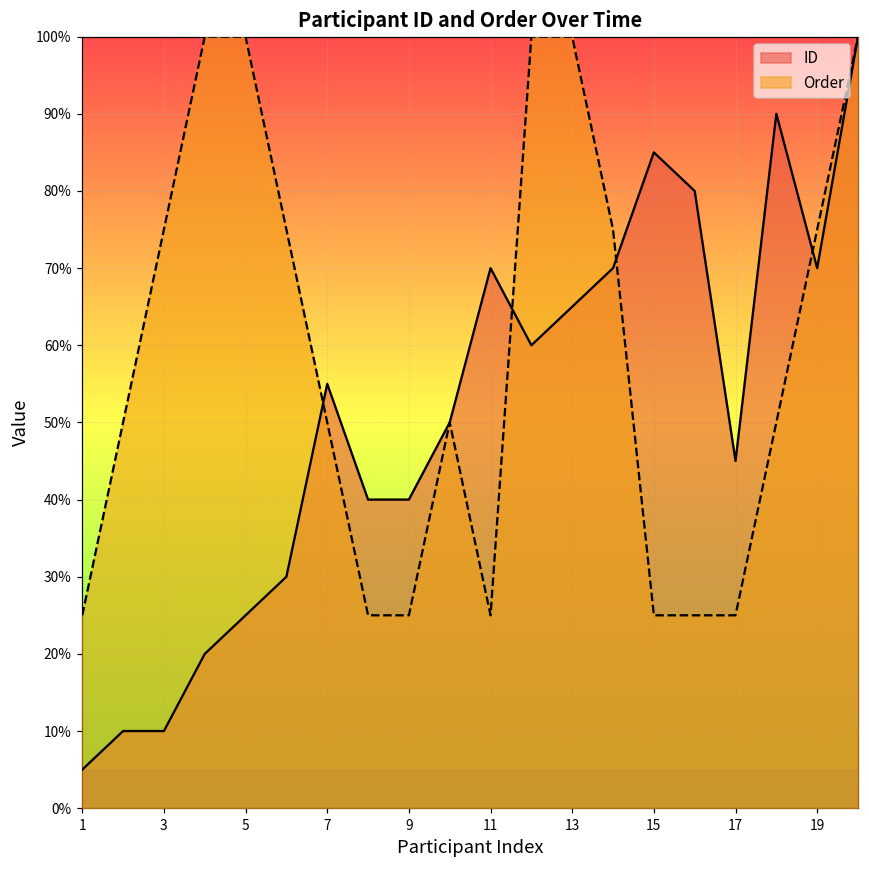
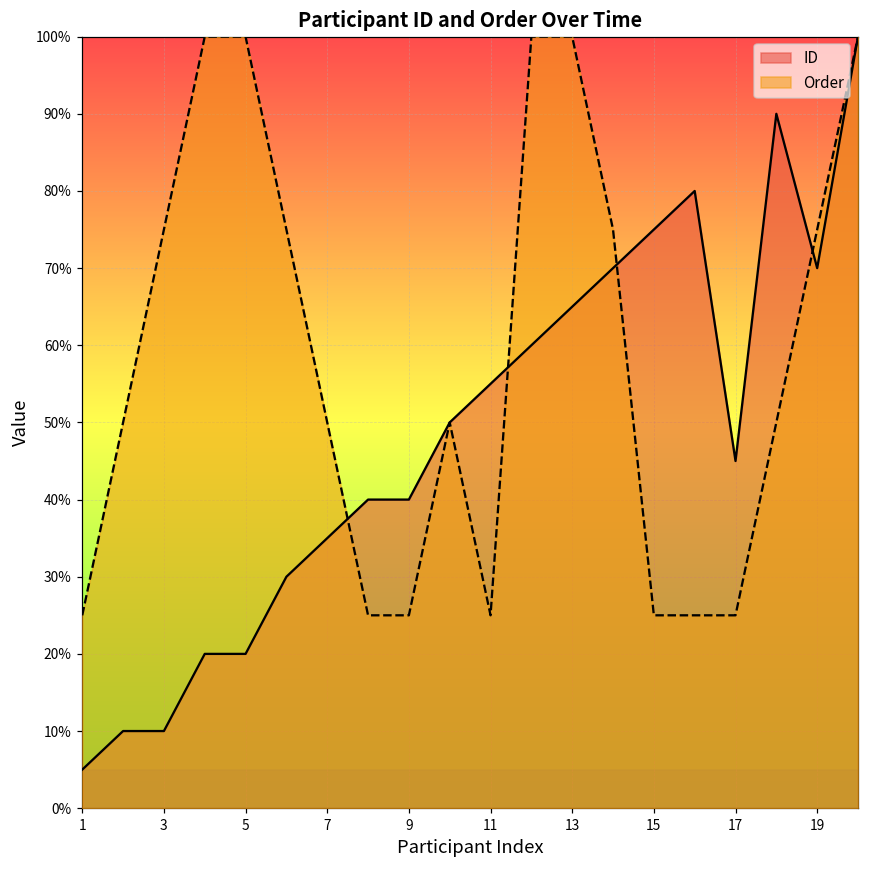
  {
    "ID": {
      "3": "10%",
-     "5": "25%",
-     "7": "55%",
+     "5": "20%",
+     "7": "35%",
      "9": "40%",
-     "11": "70%",
+     "11": "55%",
      "13": "65%",
-     "15": "85%",
+     "15": "75%",
      "17": "45%",
      "19": "70%"
    },
    "Order": {
      "1": "25%",
      "3": "75%",
      "5": "100%",
      "7": "50%",
      "9": "25%",
      "11": "25%",
      "13": "100%",
      "15": "25%",
      "17": "25%",
      "19": "75%"
    }
  }
